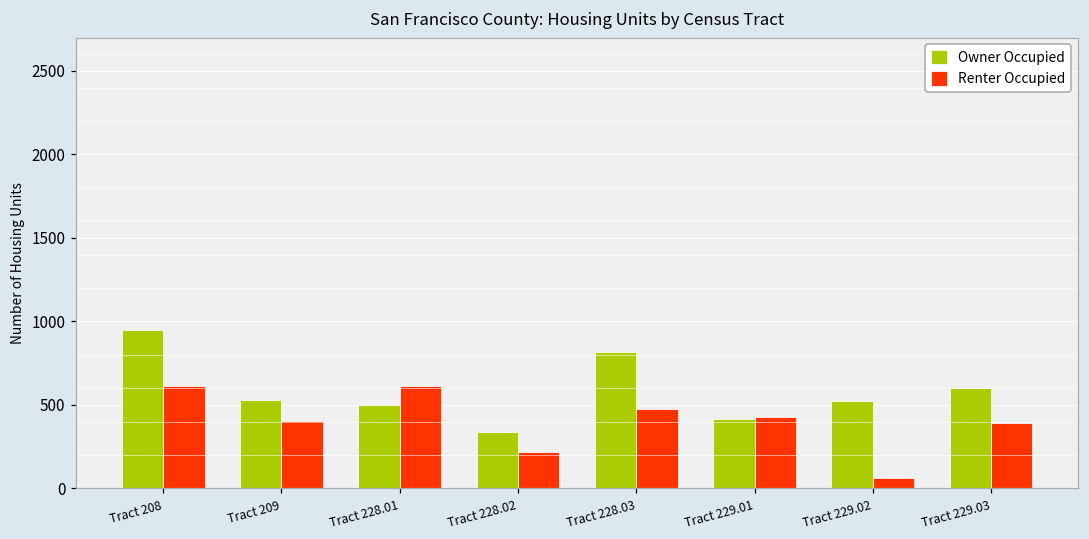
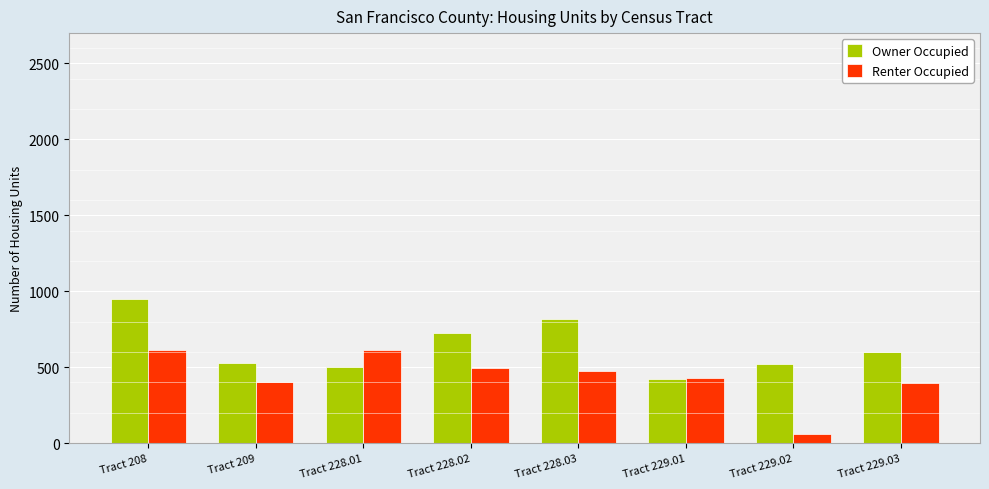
  {
    "Owner Occupied": {
      "Tract 208": 950,
      "Tract 209": 530,
      "Tract 228.01": 500,
-     "Tract 228.02": 340,
+     "Tract 228.02": 720,
      "Tract 228.03": 820,
      "Tract 229.01": 420,
      "Tract 229.02": 520,
      "Tract 229.03": 600
    },
    "Renter Occupied": {
      "Tract 208": 610,
      "Tract 209": 410,
      "Tract 228.01": 620,
-     "Tract 228.02": 220,
+     "Tract 228.02": 500,
      "Tract 228.03": 470,
      "Tract 229.01": 430,
      "Tract 229.02": 60,
      "Tract 229.03": 390
    }
  }
